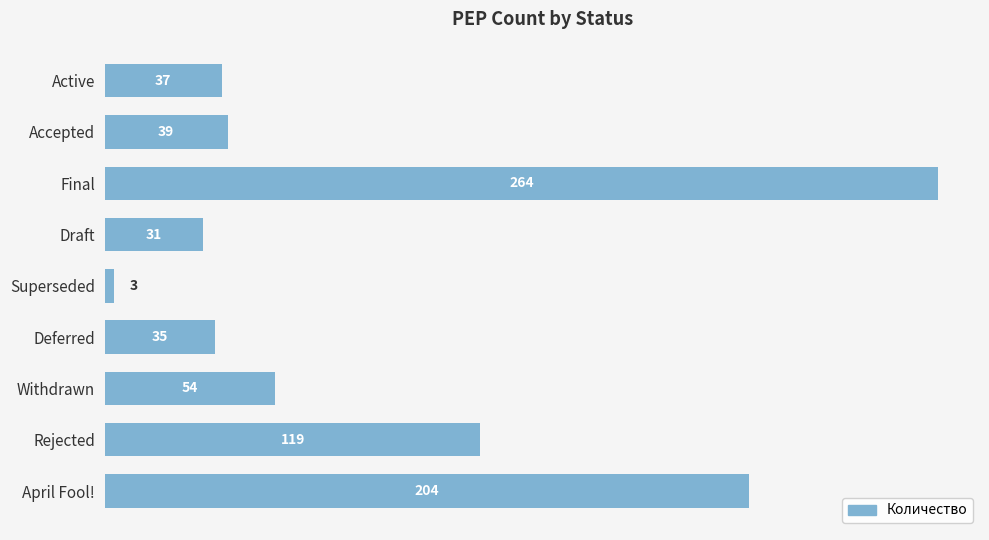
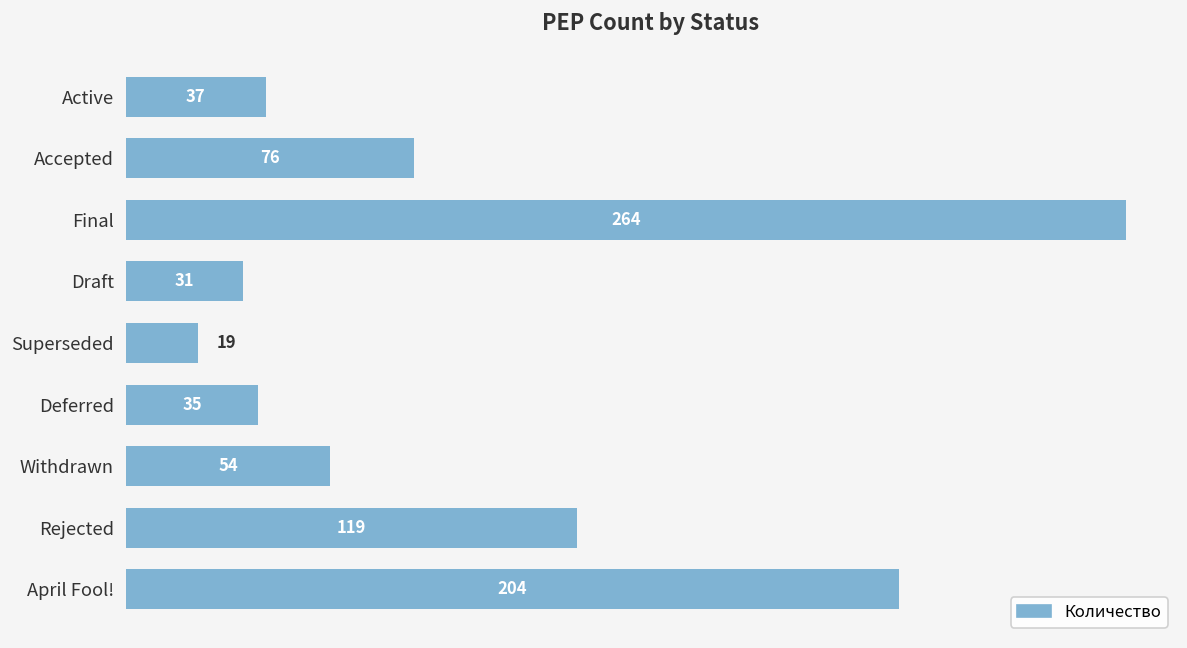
  {
    "Active": 37,
-   "Accepted": 39,
+   "Accepted": 76,
    "Final": 264,
    "Draft": 31,
-   "Superseded": 3,
+   "Superseded": 19,
    "Deferred": 35,
    "Withdrawn": 54,
    "Rejected": 119,
    "April Fool!": 204
  }
